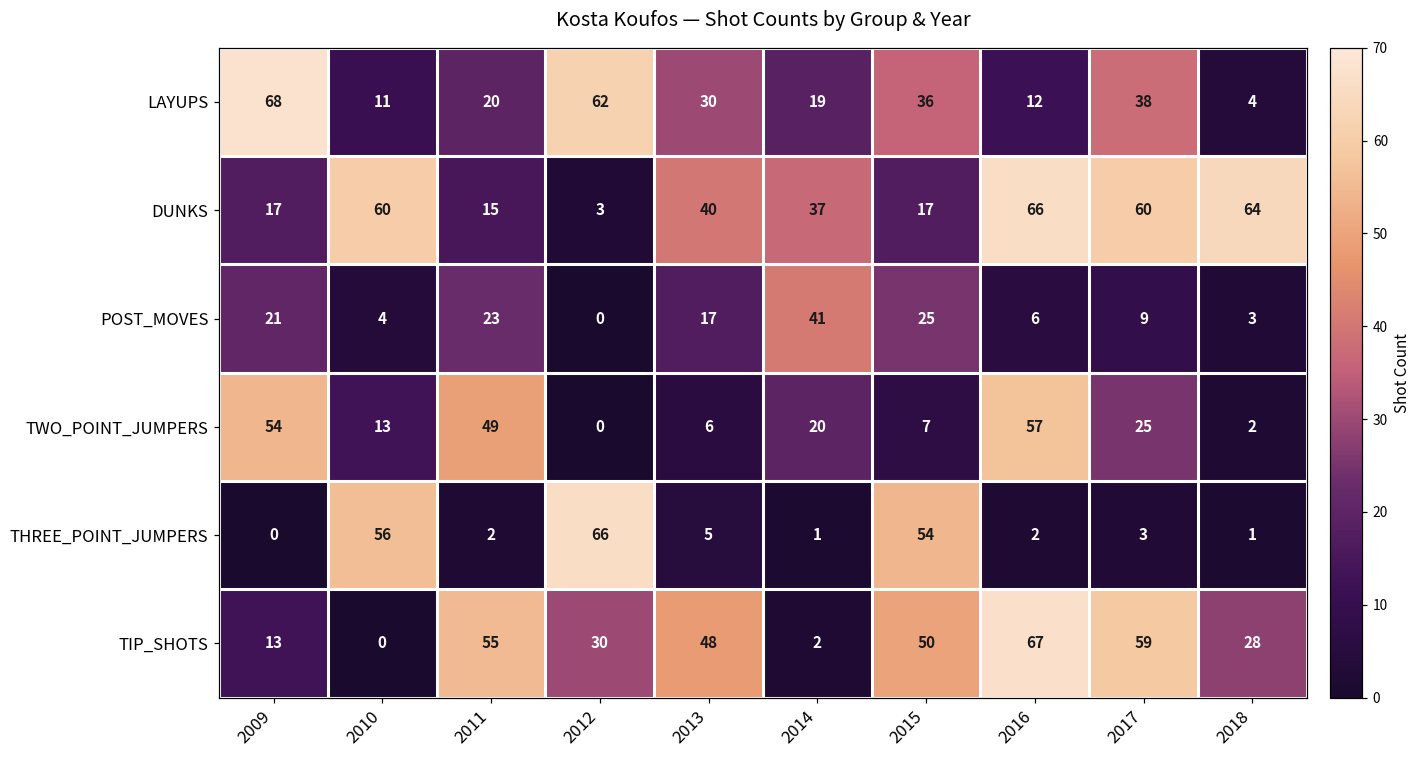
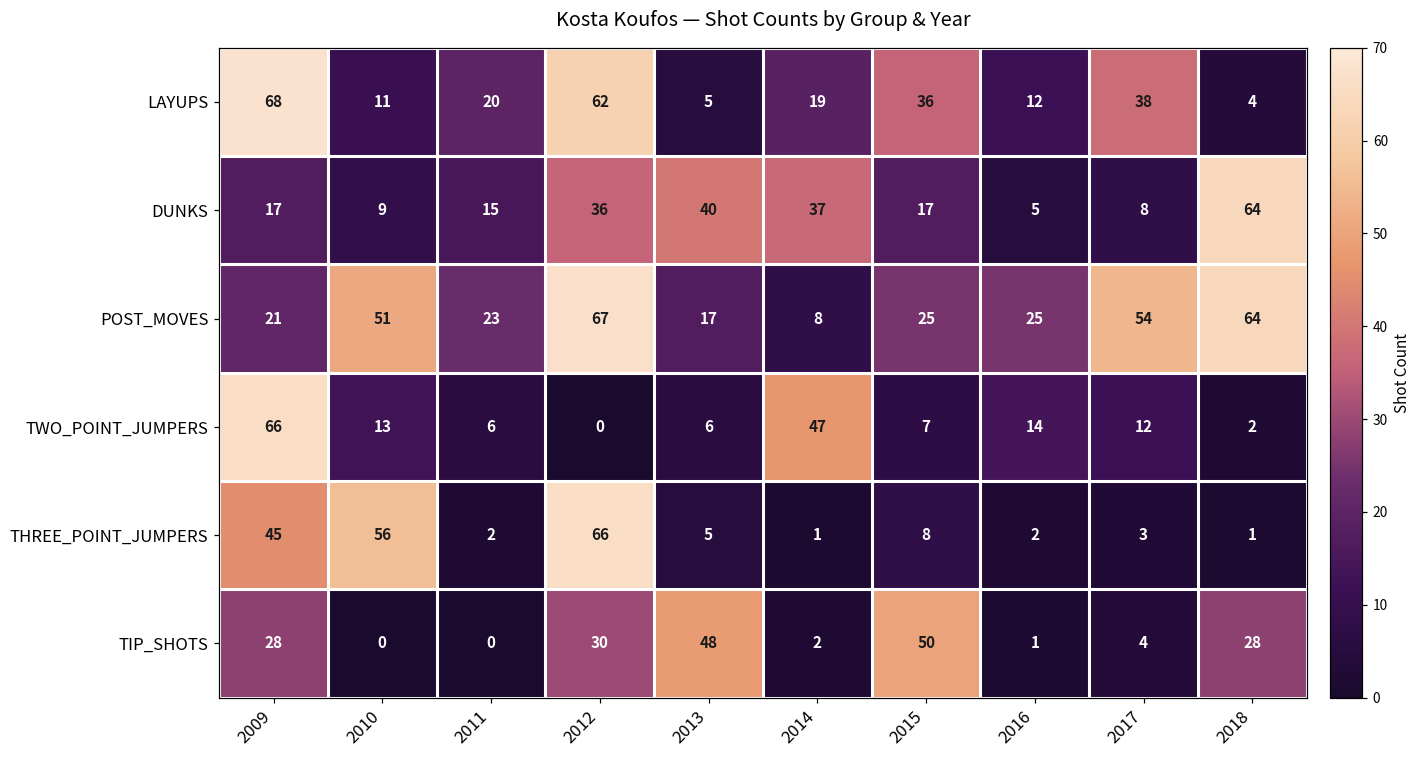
  {
    "LAYUPS": {
      "2009": 68,
      "2010": 11,
      "2011": 20,
      "2012": 62,
-     "2013": 30,
+     "2013": 5,
      "2014": 19,
      "2015": 36,
      "2016": 12,
      "2017": 38,
      "2018": 4
    },
    "DUNKS": {
      "2009": 17,
-     "2010": 60,
+     "2010": 9,
      "2011": 15,
-     "2012": 3,
+     "2012": 36,
      "2013": 40,
      "2014": 37,
      "2015": 17,
-     "2016": 66,
-     "2017": 60,
+     "2016": 5,
+     "2017": 8,
      "2018": 64
    },
    "POST_MOVES": {
      "2009": 21,
-     "2010": 4,
+     "2010": 51,
      "2011": 23,
-     "2012": 0,
+     "2012": 67,
      "2013": 17,
-     "2014": 41,
+     "2014": 8,
      "2015": 25,
-     "2016": 6,
-     "2017": 9,
-     "2018": 3
+     "2016": 25,
+     "2017": 54,
+     "2018": 64
    },
    "TWO_POINT_JUMPERS": {
-     "2009": 54,
+     "2009": 66,
      "2010": 13,
-     "2011": 49,
+     "2011": 6,
      "2012": 0,
      "2013": 6,
-     "2014": 20,
+     "2014": 47,
      "2015": 7,
-     "2016": 57,
-     "2017": 25,
+     "2016": 14,
+     "2017": 12,
      "2018": 2
    },
    "THREE_POINT_JUMPERS": {
-     "2009": 0,
+     "2009": 45,
      "2010": 56,
      "2011": 2,
      "2012": 66,
      "2013": 5,
      "2014": 1,
-     "2015": 54,
+     "2015": 8,
      "2016": 2,
      "2017": 3,
      "2018": 1
    },
    "TIP_SHOTS": {
-     "2009": 13,
+     "2009": 28,
      "2010": 0,
-     "2011": 55,
+     "2011": 0,
      "2012": 30,
      "2013": 48,
      "2014": 2,
      "2015": 50,
-     "2016": 67,
-     "2017": 59,
+     "2016": 1,
+     "2017": 4,
      "2018": 28
    }
  }
